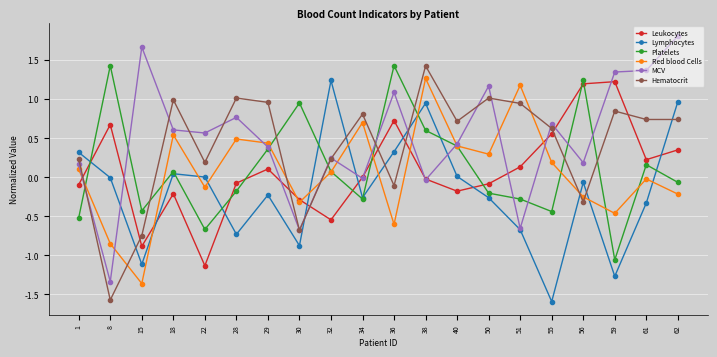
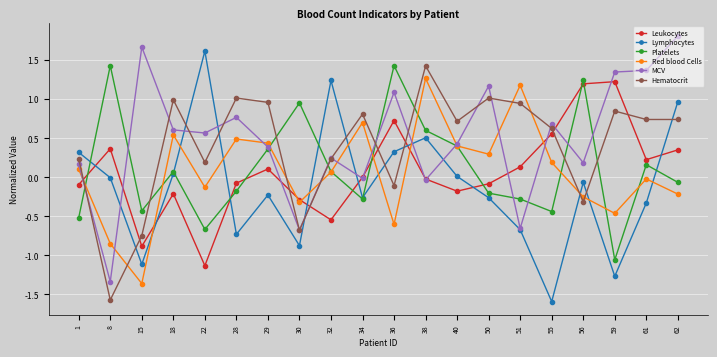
  {
    "Leukocytes": {
      "1": -0.1,
-     "8": 0.7,
+     "8": 0.4,
      "15": -0.9,
      "18": -0.2,
      "22": -1.1,
      "28": -0.1,
      "29": 0.1,
      "30": -0.3,
      "32": -0.5,
      "36": 0.7,
      "40": -0.2,
      "50": -0.1,
      "51": 0.1,
      "55": 0.6,
      "56": 1.2,
      "59": 1.2,
      "61": 0.2,
      "62": 0.4
    },
    "Lymphocytes": {
      "1": 0.3,
      "8": 0.0,
      "15": -1.1,
-     "22": 0.0,
+     "22": 1.6,
      "28": -0.7,
      "29": -0.2,
      "30": -0.9,
      "32": 1.2,
      "36": 0.3,
-     "38": 0.9,
+     "38": 0.5,
      "40": 0.0,
      "50": -0.3,
      "55": -1.6,
      "56": -0.1,
      "59": -1.3,
      "61": -0.3,
      "62": 1.0
    },
    "Platelets": {
      "1": -0.5,
      "8": 1.4,
      "15": -0.4,
      "22": -0.7,
      "28": -0.2,
      "30": 1.0,
      "36": 1.4,
      "38": 0.6,
      "50": -0.2,
      "51": -0.3,
      "55": -0.4,
      "56": 1.2,
      "59": -1.1,
      "61": 0.2,
      "62": -0.1
    },
    "Red blood Cells": {
      "1": 0.1,
      "8": -0.9,
      "15": -1.4,
      "18": 0.5,
      "22": -0.1,
      "28": 0.5,
      "29": 0.4,
      "30": -0.3,
      "34": 0.7,
      "36": -0.6,
      "38": 1.3,
      "50": 0.3,
      "51": 1.2,
      "55": 0.2,
      "56": -0.3,
      "59": -0.5,
      "61": 0.0,
      "62": -0.2
    },
    "MCV": {
      "1": 0.2,
      "8": -1.3,
      "15": 1.7,
      "18": 0.6,
      "22": 0.6,
      "28": 0.8,
      "36": 1.1,
      "50": 1.2,
      "55": 0.7,
      "56": 0.2,
      "59": 1.3
    },
    "Hematocrit": {
      "1": 0.2,
      "8": -1.6,
      "15": -0.7,
      "18": 1.0,
      "22": 0.2,
      "28": 1.0,
      "29": 1.0,
      "34": 0.8,
      "36": -0.1,
      "38": 1.4,
      "40": 0.7,
      "50": 1.0,
      "51": 0.9,
      "55": 0.6,
      "56": -0.3,
      "59": 0.8,
      "61": 0.7,
      "62": 0.7
    }
  }
